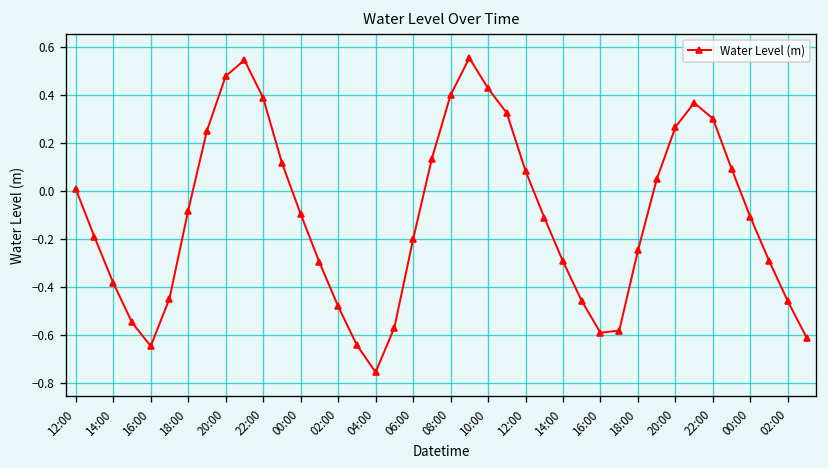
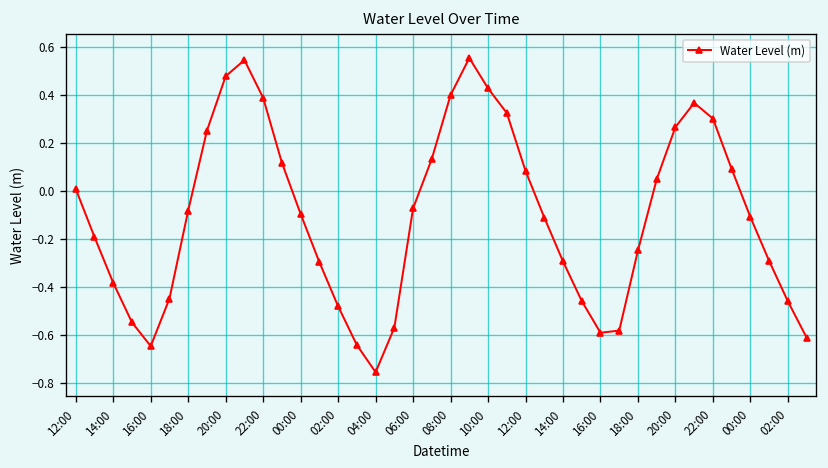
  {
    "04:00": -0.76,
-   "06:00": -0.20,
+   "06:00": -0.07,
    "08:00": 0.40,
    "10:00": 0.43
  }
